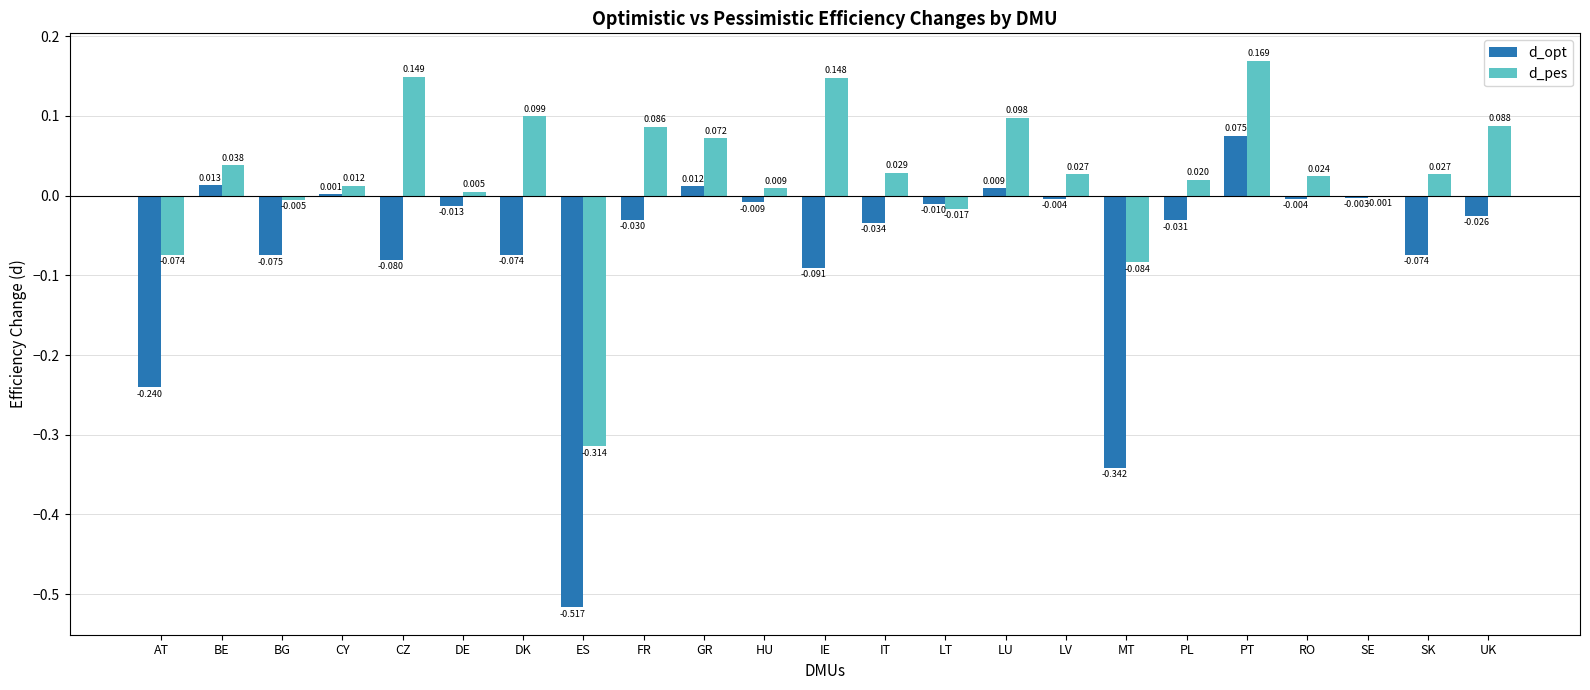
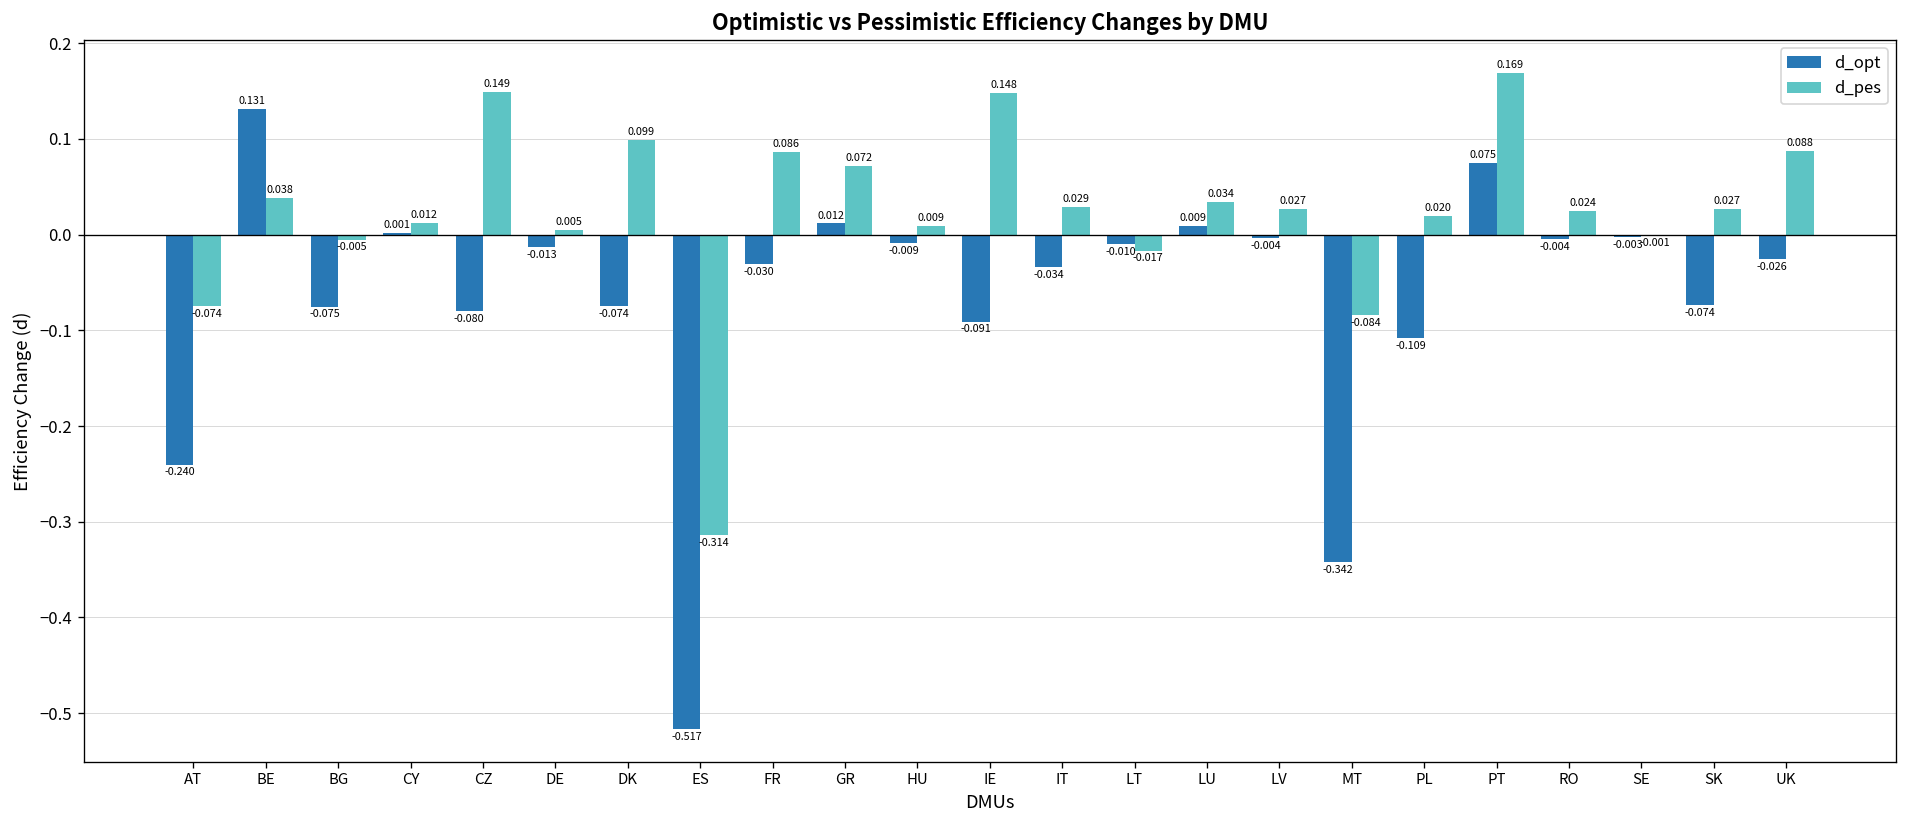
  {
    "d_opt": {
      "AT": -0.240,
-     "BE": 0.013,
+     "BE": 0.131,
      "BG": -0.075,
      "CY": 0.001,
      "CZ": -0.080,
      "DE": -0.013,
      "DK": -0.074,
      "ES": -0.517,
      "FR": -0.030,
      "GR": 0.012,
      "HU": -0.009,
      "IE": -0.091,
      "IT": -0.034,
      "LT": -0.010,
      "LU": 0.009,
      "LV": -0.004,
      "MT": -0.342,
-     "PL": -0.031,
+     "PL": -0.109,
      "PT": 0.075,
      "RO": -0.004,
      "SE": -0.003,
      "SK": -0.074,
      "UK": -0.026
    },
    "d_pes": {
      "AT": -0.074,
      "BE": 0.038,
      "BG": -0.005,
      "CY": 0.012,
      "CZ": 0.149,
      "DE": 0.005,
      "DK": 0.099,
      "ES": -0.314,
      "FR": 0.086,
      "GR": 0.072,
      "HU": 0.009,
      "IE": 0.148,
      "IT": 0.029,
      "LT": -0.017,
-     "LU": 0.098,
+     "LU": 0.034,
      "LV": 0.027,
      "MT": -0.084,
      "PL": 0.020,
      "PT": 0.169,
      "RO": 0.024,
      "SE": -0.001,
      "SK": 0.027,
      "UK": 0.088
    }
  }
